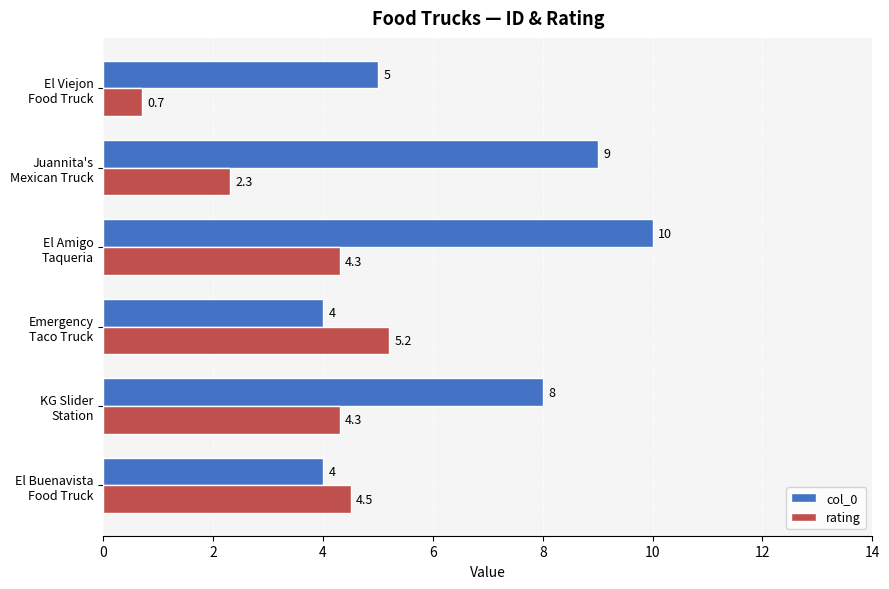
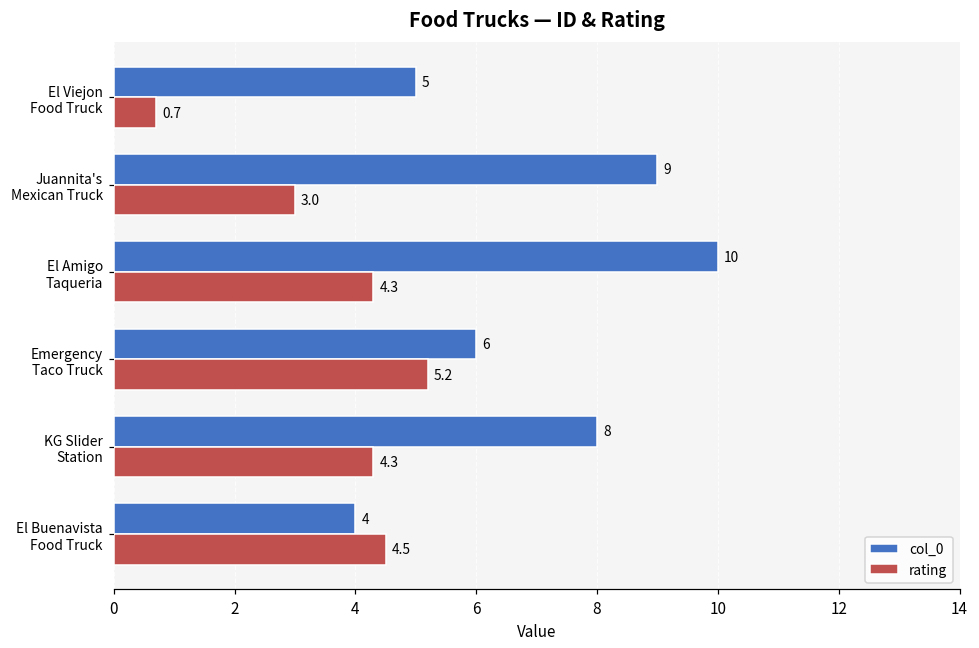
  {
    "col_0": {
      "El Viejon Food Truck": 5,
      "Juannita's Mexican Truck": 9,
      "El Amigo Taqueria": 10,
-     "Emergency Taco Truck": 4,
+     "Emergency Taco Truck": 6,
      "KG Slider Station": 8,
      "El Buenavista Food Truck": 4
    },
    "rating": {
      "El Viejon Food Truck": 0.7,
-     "Juannita's Mexican Truck": 2.3,
+     "Juannita's Mexican Truck": 3.0,
      "El Amigo Taqueria": 4.3,
      "Emergency Taco Truck": 5.2,
      "KG Slider Station": 4.3,
      "El Buenavista Food Truck": 4.5
    }
  }
